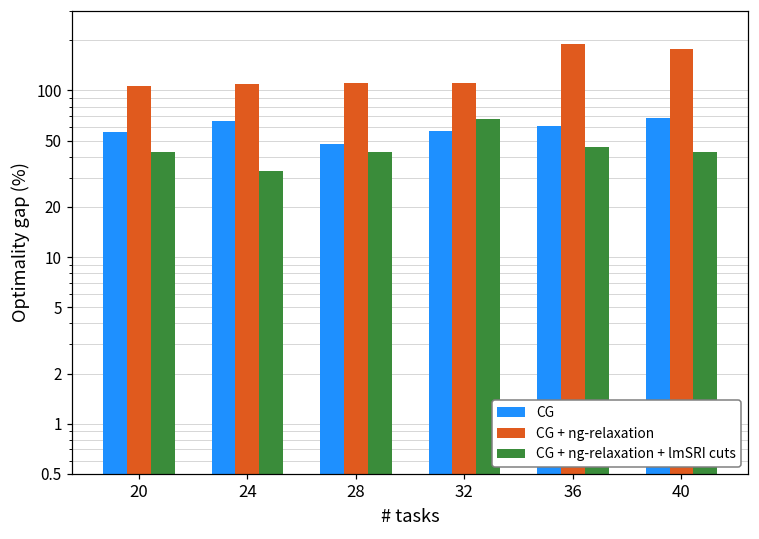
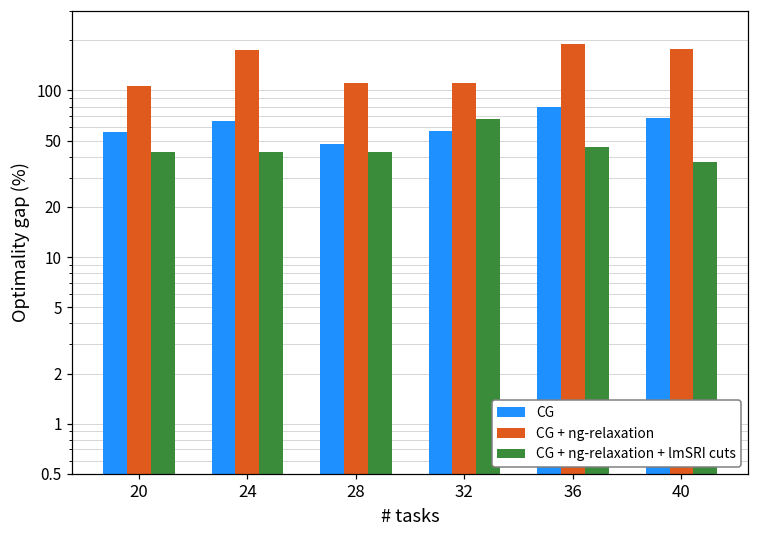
  {
    "CG": {
      "20": 56,
      "24": 70,
      "28": 48,
      "32": 57,
-     "36": 61,
+     "36": 80,
      "40": 70
    },
    "CG + ng-relaxation": {
      "20": 110,
-     "24": 110,
+     "24": 180,
      "28": 110,
      "32": 110,
      "36": 190,
      "40": 180
    },
    "CG + ng-relaxation + lmSRI cuts": {
      "20": 43,
-     "24": 33,
+     "24": 43,
      "28": 43,
      "32": 70,
      "36": 46,
-     "40": 43
+     "40": 37
    }
  }
